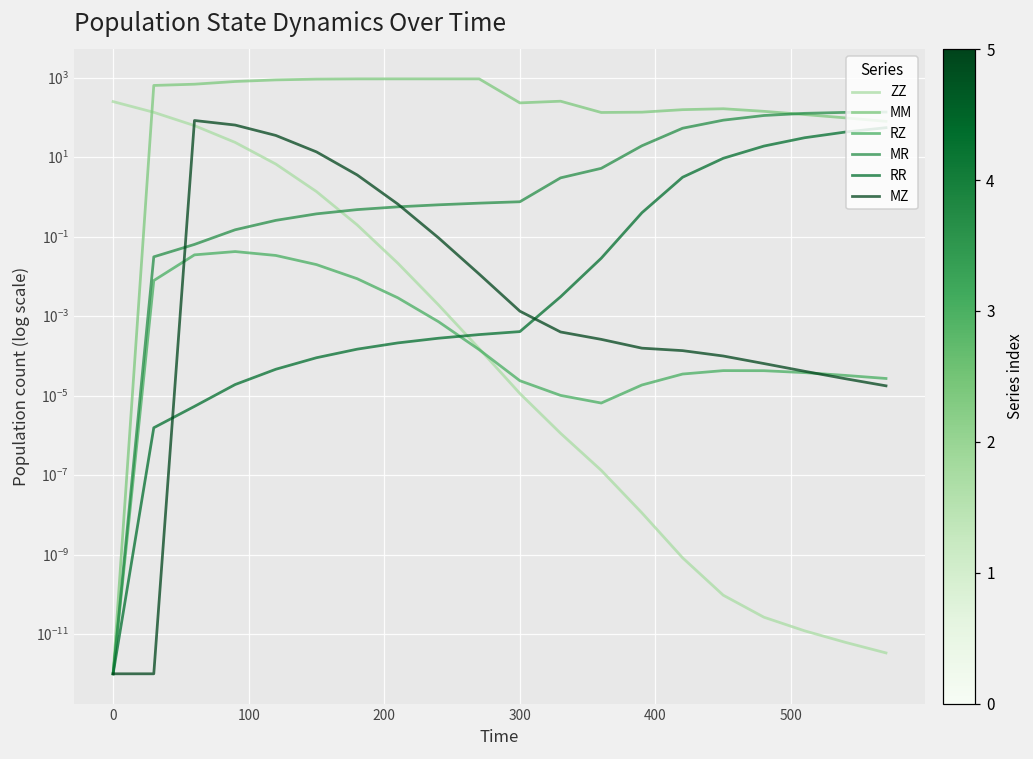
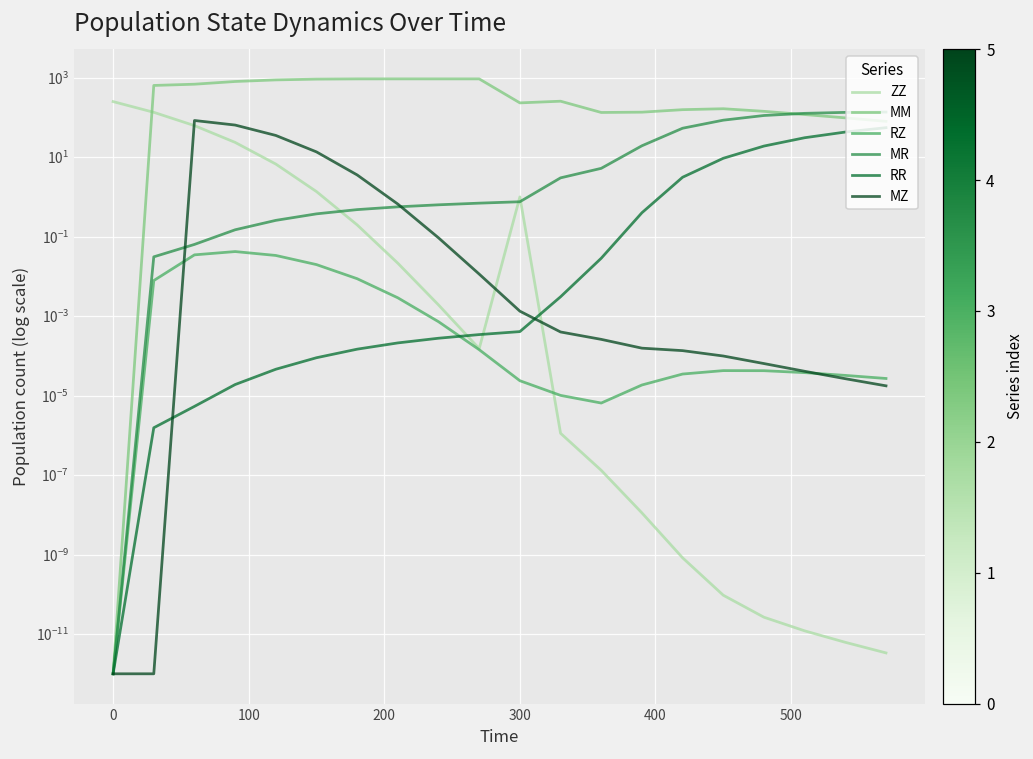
  {
    "ZZ": {
      "0": 300,
-     "300": 0
+     "300": 1
    },
    "MM": {
      "300": 200
    }
  }
